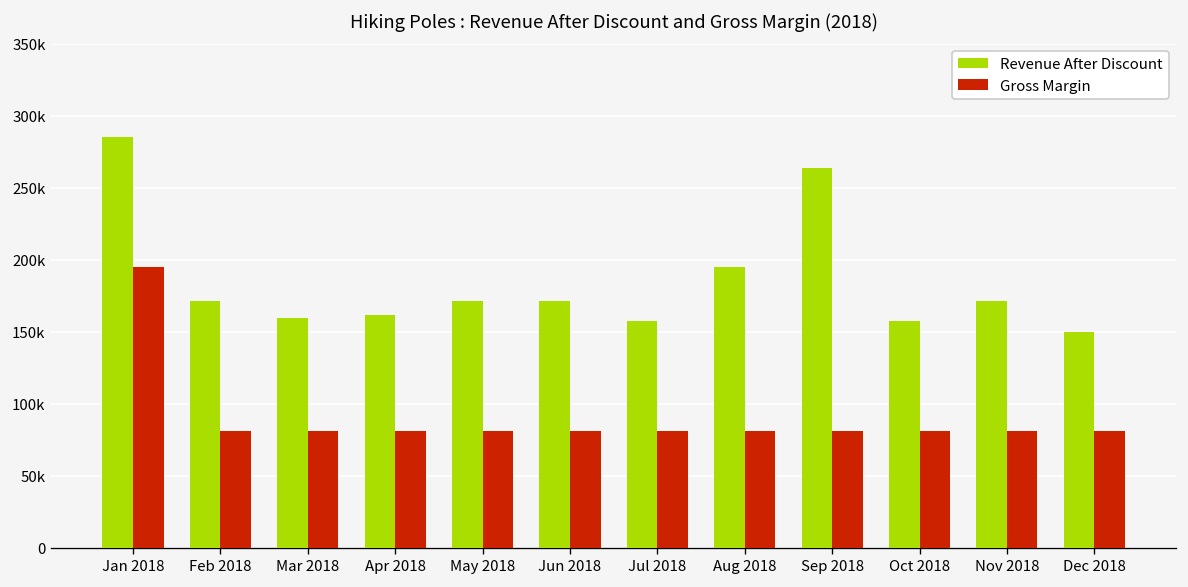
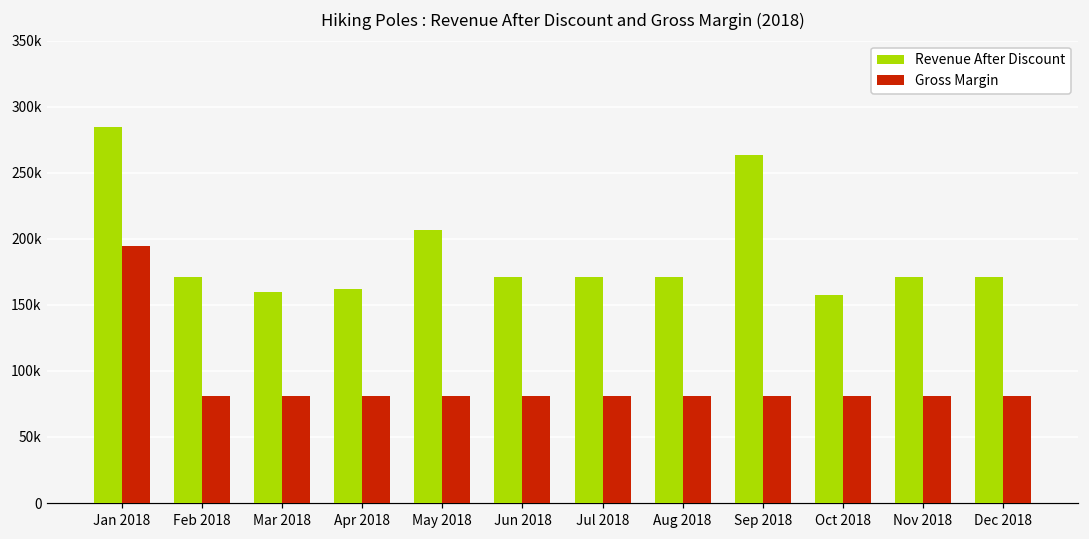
  {
    "Revenue After Discount": {
      "Jan 2018": 285000,
      "Feb 2018": 171000,
      "Mar 2018": 160000,
      "Apr 2018": 162000,
-     "May 2018": 171000,
+     "May 2018": 206000,
      "Jun 2018": 171000,
-     "Jul 2018": 157000,
-     "Aug 2018": 195000,
+     "Jul 2018": 171000,
+     "Aug 2018": 171000,
      "Sep 2018": 263000,
      "Oct 2018": 157000,
      "Nov 2018": 171000,
-     "Dec 2018": 149000
+     "Dec 2018": 171000
    },
    "Gross Margin": {
      "Jan 2018": 195000,
      "Feb 2018": 81000,
      "Mar 2018": 81000,
      "Apr 2018": 81000,
      "May 2018": 81000,
      "Jun 2018": 81000,
      "Jul 2018": 81000,
      "Aug 2018": 81000,
      "Sep 2018": 81000,
      "Oct 2018": 81000,
      "Nov 2018": 81000,
      "Dec 2018": 81000
    }
  }
